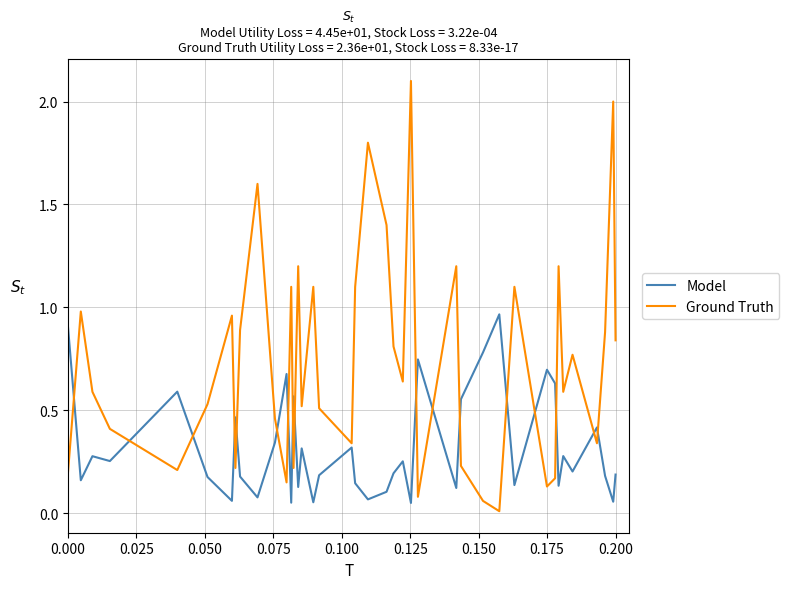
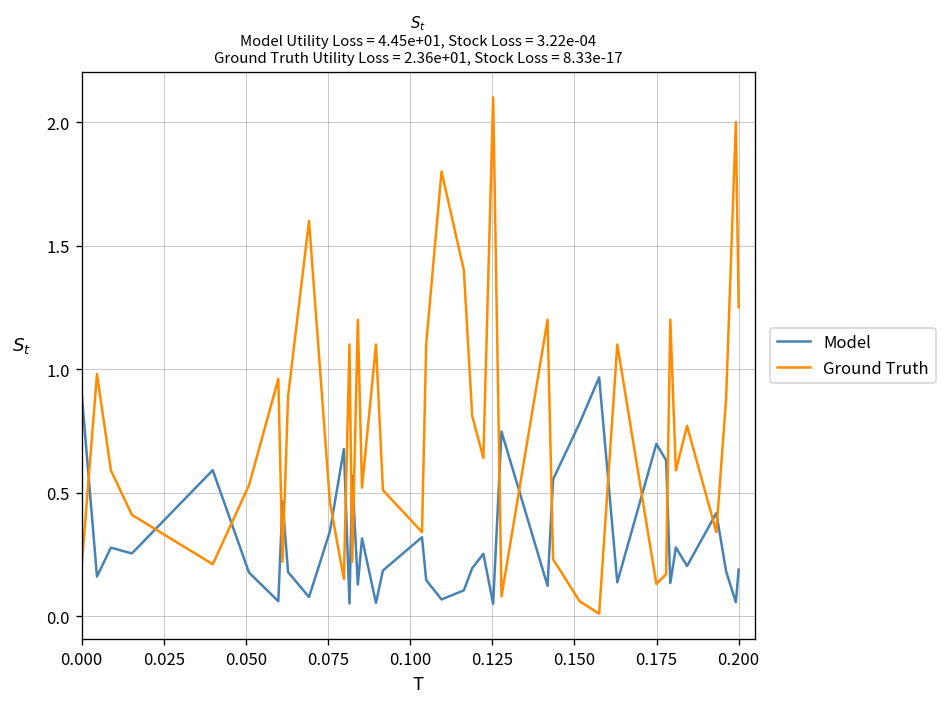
  {
    "Model": {
      "0.000": 0.90,
      "0.200": 0.19
    },
    "Ground Truth": {
      "0.000": 0.20,
-     "0.200": 0.84
+     "0.200": 1.25
    }
  }
